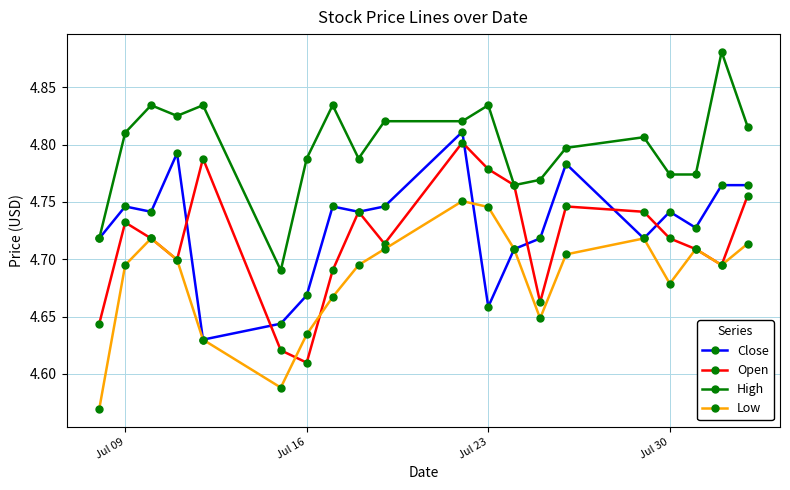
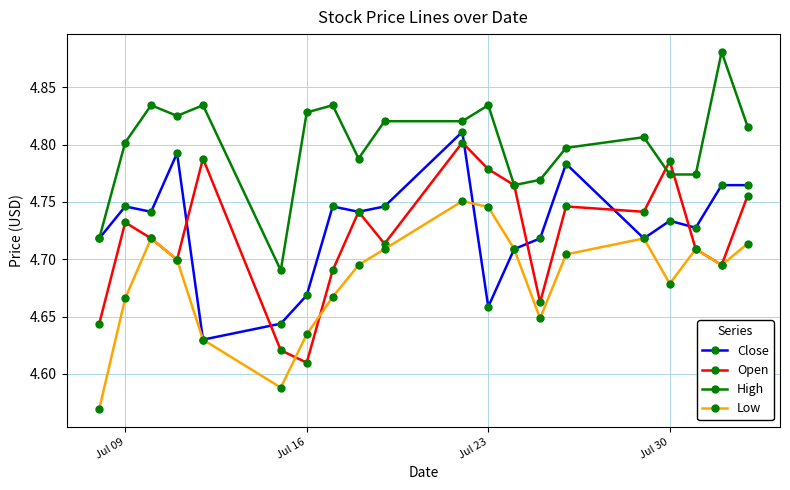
  {
    "Close": {
      "Jul 09": 4.746,
      "Jul 16": 4.668,
      "Jul 23": 4.659,
-     "Jul 30": 4.741
+     "Jul 30": 4.734
    },
    "Open": {
      "Jul 09": 4.732,
      "Jul 16": 4.610,
      "Jul 23": 4.779,
-     "Jul 30": 4.718
+     "Jul 30": 4.786
    },
    "High": {
-     "Jul 09": 4.810,
-     "Jul 16": 4.788,
+     "Jul 09": 4.802,
+     "Jul 16": 4.828,
      "Jul 23": 4.834,
      "Jul 30": 4.774
    },
    "Low": {
-     "Jul 09": 4.695,
+     "Jul 09": 4.666,
      "Jul 16": 4.634,
      "Jul 23": 4.746,
      "Jul 30": 4.679
    }
  }
